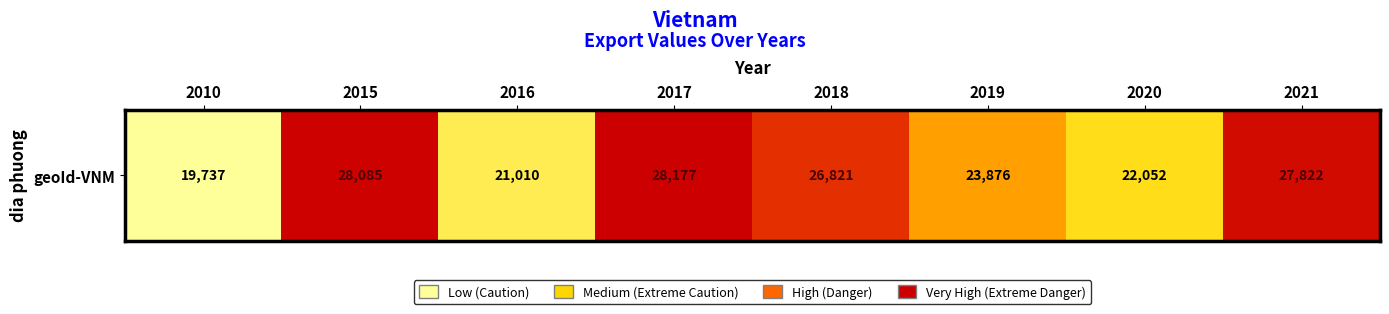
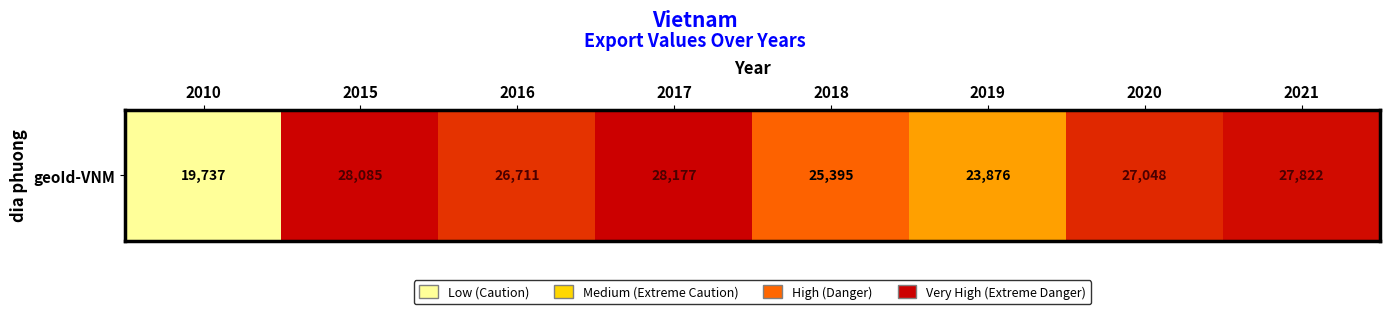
  {
    "geoId-VNM": {
      "2010": "19,737",
      "2015": "28,085",
-     "2016": "21,010",
+     "2016": "26,711",
      "2017": "28,177",
-     "2018": "26,821",
+     "2018": "25,395",
      "2019": "23,876",
-     "2020": "22,052",
+     "2020": "27,048",
      "2021": "27,822"
    }
  }
